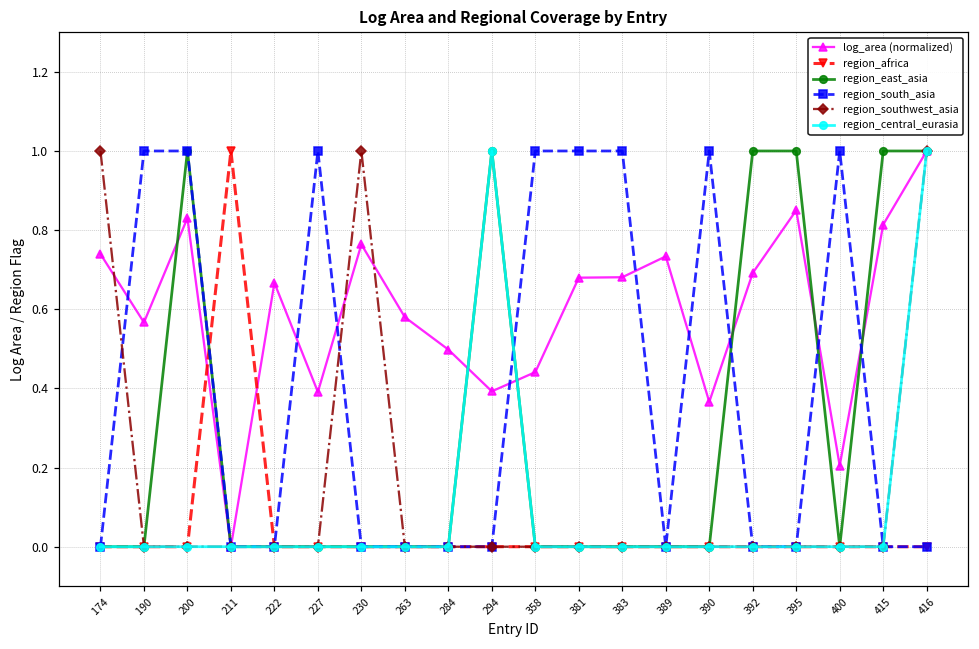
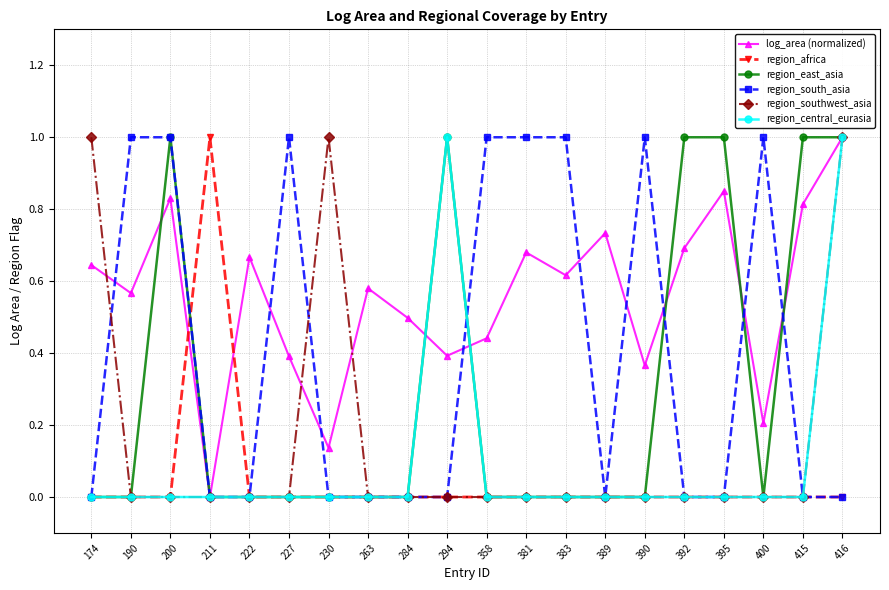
  {
    "log_area (normalized)": {
-     "174": 0.74,
+     "174": 0.64,
      "190": 0.57,
      "200": 0.83,
      "222": 0.67,
      "227": 0.39,
-     "230": 0.76,
+     "230": 0.14,
      "263": 0.58,
      "284": 0.50,
      "294": 0.39,
      "358": 0.44,
      "381": 0.68,
-     "383": 0.68,
+     "383": 0.62,
      "389": 0.73,
      "390": 0.37,
      "392": 0.69,
      "395": 0.85,
      "400": 0.20,
      "415": 0.81
    },
    "region_africa": {
      "211": 1.00
    },
    "region_east_asia": {
      "392": 1.00,
      "395": 1.00,
      "415": 1.00
    },
    "region_south_asia": {
      "190": 1.00,
      "227": 1.00,
      "358": 1.00,
      "381": 1.00,
      "383": 1.00,
      "390": 1.00,
      "400": 1.00
    },
    "region_southwest_asia": {
      "174": 1.00,
      "230": 1.00
    }
  }
